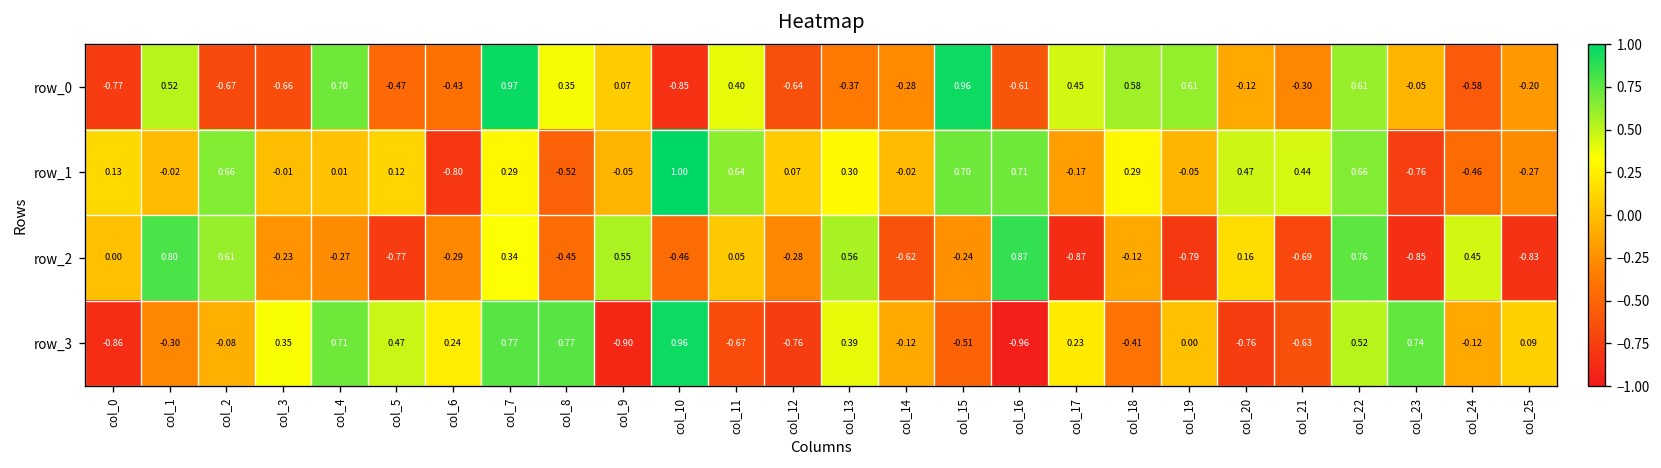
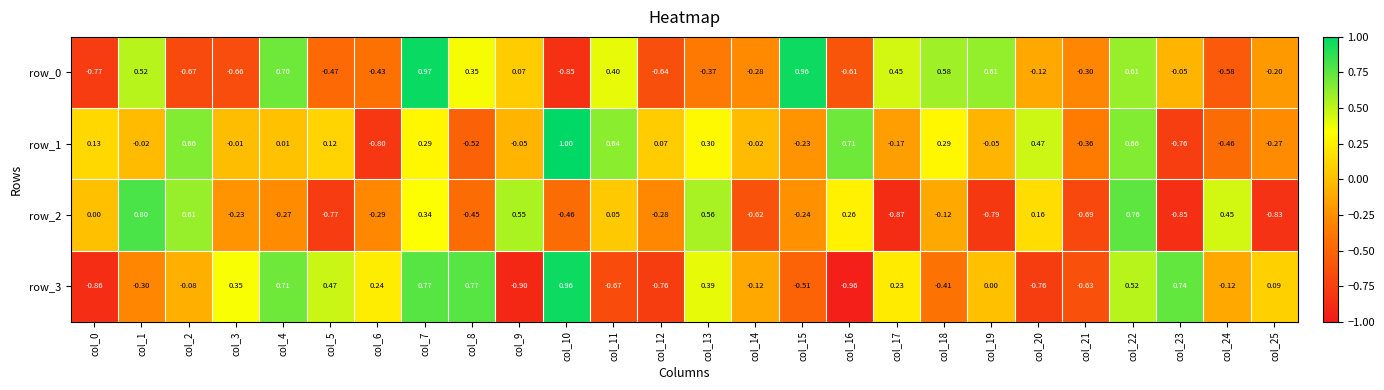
  {
    "row_0": {
      "col_0": -0.77,
      "col_1": 0.52,
      "col_2": -0.67,
      "col_3": -0.66,
      "col_4": 0.70,
      "col_5": -0.47,
      "col_6": -0.43,
      "col_7": 0.97,
      "col_8": 0.35,
      "col_9": 0.07,
      "col_10": -0.85,
      "col_11": 0.40,
      "col_12": -0.64,
      "col_13": -0.37,
      "col_14": -0.28,
      "col_15": 0.96,
      "col_16": -0.61,
      "col_17": 0.45,
      "col_18": 0.58,
      "col_19": 0.61,
      "col_20": -0.12,
      "col_21": -0.30,
      "col_22": 0.61,
      "col_23": -0.05,
      "col_24": -0.58,
      "col_25": -0.20
    },
    "row_1": {
      "col_0": 0.13,
      "col_1": -0.02,
      "col_2": 0.66,
      "col_3": -0.01,
      "col_4": 0.01,
      "col_5": 0.12,
      "col_6": -0.80,
      "col_7": 0.29,
      "col_8": -0.52,
      "col_9": -0.05,
      "col_10": 1.00,
      "col_11": 0.64,
      "col_12": 0.07,
      "col_13": 0.30,
      "col_14": -0.02,
-     "col_15": 0.70,
+     "col_15": -0.23,
      "col_16": 0.71,
      "col_17": -0.17,
      "col_18": 0.29,
      "col_19": -0.05,
      "col_20": 0.47,
-     "col_21": 0.44,
+     "col_21": -0.36,
      "col_22": 0.66,
      "col_23": -0.76,
      "col_24": -0.46,
      "col_25": -0.27
    },
    "row_2": {
      "col_0": 0.00,
      "col_1": 0.80,
      "col_2": 0.61,
      "col_3": -0.23,
      "col_4": -0.27,
      "col_5": -0.77,
      "col_6": -0.29,
      "col_7": 0.34,
      "col_8": -0.45,
      "col_9": 0.55,
      "col_10": -0.46,
      "col_11": 0.05,
      "col_12": -0.28,
      "col_13": 0.56,
      "col_14": -0.62,
      "col_15": -0.24,
-     "col_16": 0.87,
+     "col_16": 0.26,
      "col_17": -0.87,
      "col_18": -0.12,
      "col_19": -0.79,
      "col_20": 0.16,
      "col_21": -0.69,
      "col_22": 0.76,
      "col_23": -0.85,
      "col_24": 0.45,
      "col_25": -0.83
    },
    "row_3": {
      "col_0": -0.86,
      "col_1": -0.30,
      "col_2": -0.08,
      "col_3": 0.35,
      "col_4": 0.71,
      "col_5": 0.47,
      "col_6": 0.24,
      "col_7": 0.77,
      "col_8": 0.77,
      "col_9": -0.90,
      "col_10": 0.96,
      "col_11": -0.67,
      "col_12": -0.76,
      "col_13": 0.39,
      "col_14": -0.12,
      "col_15": -0.51,
      "col_16": -0.96,
      "col_17": 0.23,
      "col_18": -0.41,
      "col_19": 0.00,
      "col_20": -0.76,
      "col_21": -0.63,
      "col_22": 0.52,
      "col_23": 0.74,
      "col_24": -0.12,
      "col_25": 0.09
    }
  }
